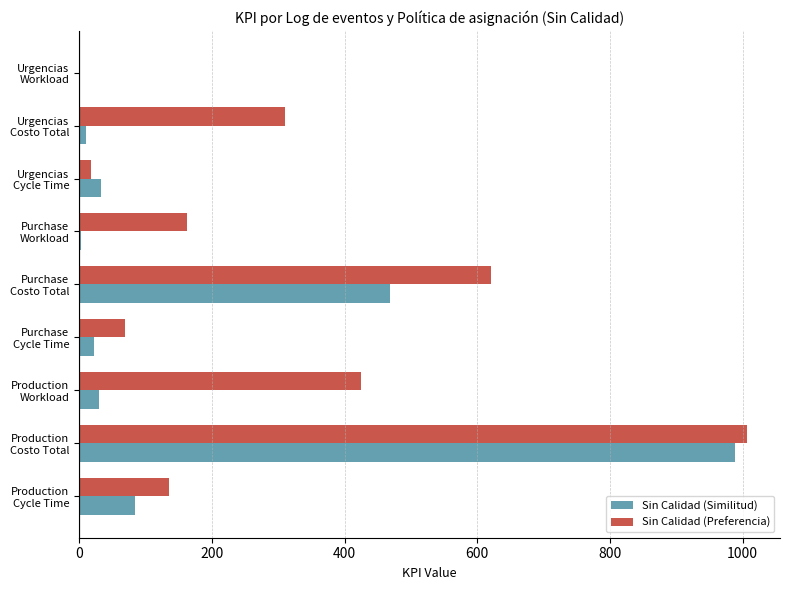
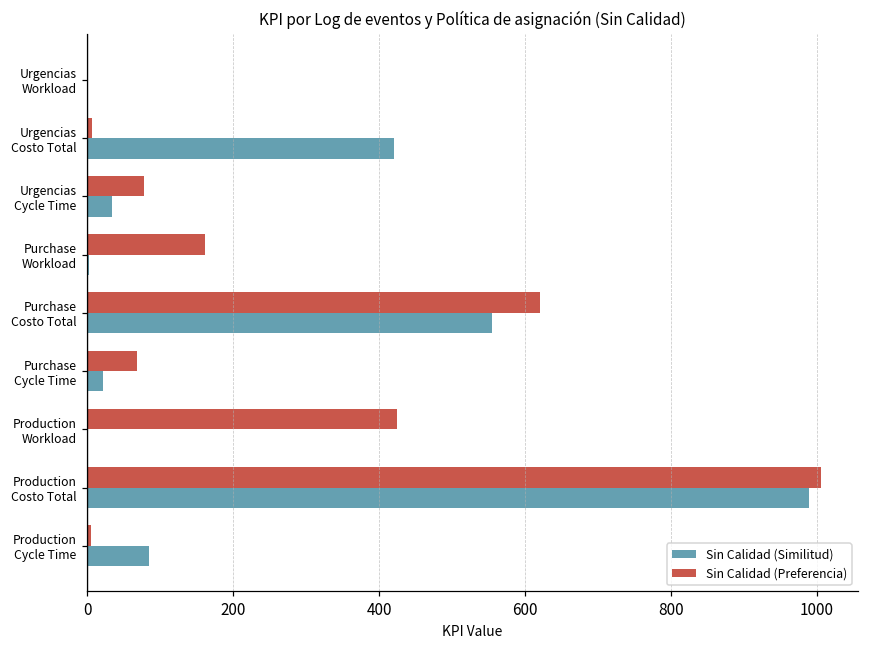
  {
    "Sin Calidad (Similitud)": {
-     "Urgencias Costo Total": 10,
+     "Urgencias Costo Total": 420,
      "Urgencias Cycle Time": 30,
-     "Purchase Costo Total": 470,
+     "Purchase Costo Total": 560,
      "Purchase Cycle Time": 20,
-     "Production Workload": 30,
+     "Production Workload": 0,
      "Production Costo Total": 990,
      "Production Cycle Time": 80
    },
    "Sin Calidad (Preferencia)": {
-     "Urgencias Costo Total": 310,
-     "Urgencias Cycle Time": 20,
+     "Urgencias Costo Total": 10,
+     "Urgencias Cycle Time": 80,
      "Purchase Workload": 160,
      "Purchase Costo Total": 620,
      "Purchase Cycle Time": 70,
      "Production Workload": 420,
      "Production Costo Total": 1010,
-     "Production Cycle Time": 130
+     "Production Cycle Time": 10
    }
  }
